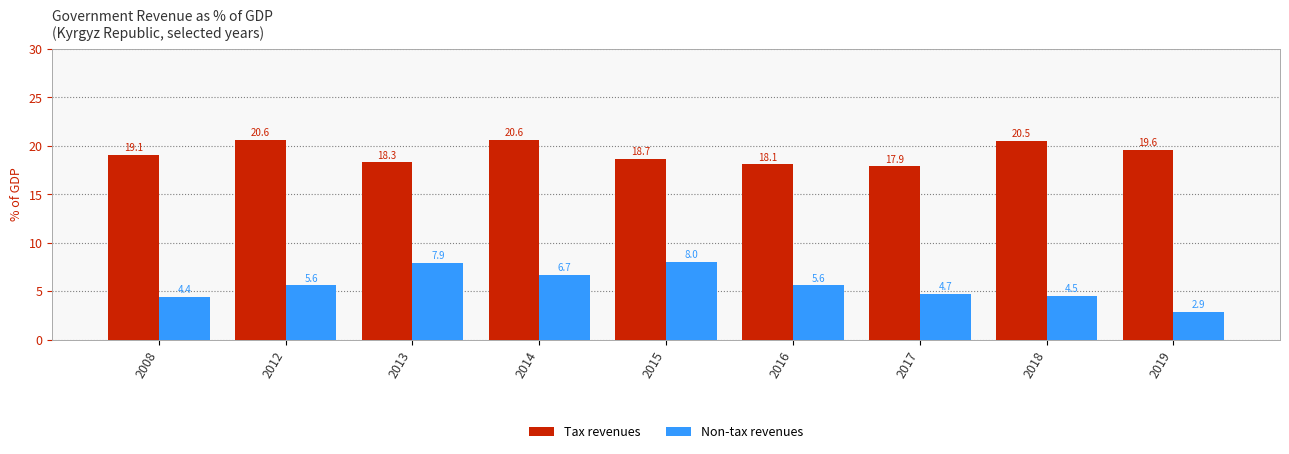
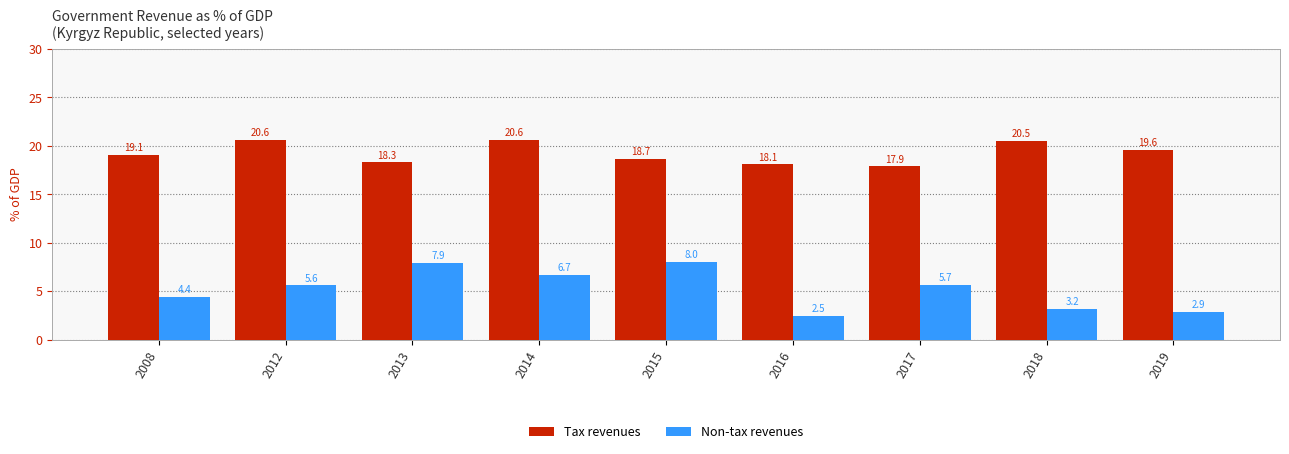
  {
    "Tax revenues": {
      "2008": 19.1,
      "2012": 20.6,
      "2013": 18.3,
      "2014": 20.6,
      "2015": 18.7,
      "2016": 18.1,
      "2017": 17.9,
      "2018": 20.5,
      "2019": 19.6
    },
    "Non-tax revenues": {
      "2008": 4.4,
      "2012": 5.6,
      "2013": 7.9,
      "2014": 6.7,
      "2015": 8.0,
-     "2016": 5.6,
-     "2017": 4.7,
-     "2018": 4.5,
+     "2016": 2.5,
+     "2017": 5.7,
+     "2018": 3.2,
      "2019": 2.9
    }
  }
